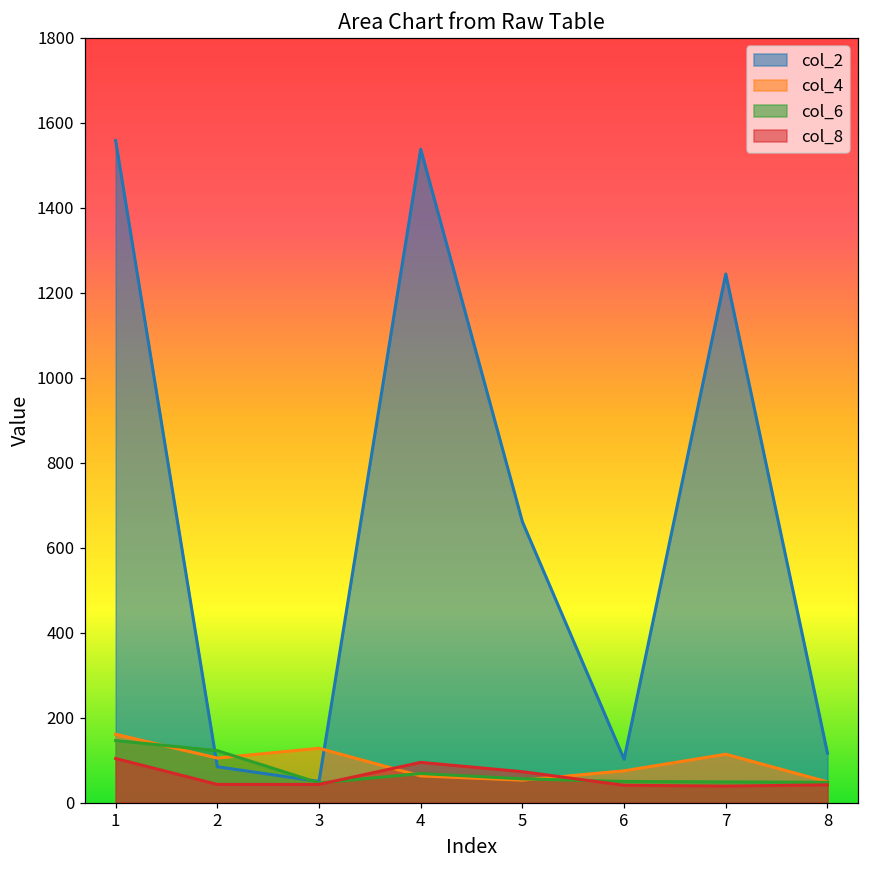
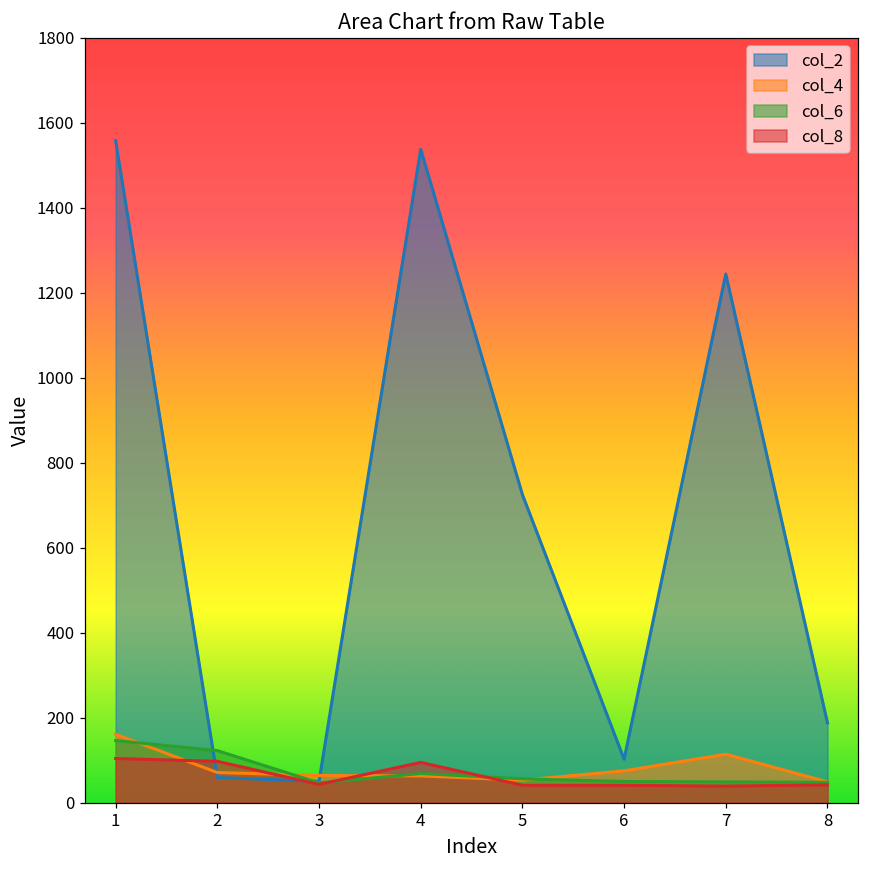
  {
    "col_2": {
      "1": 1560,
-     "2": 80,
+     "2": 60,
      "4": 1540,
-     "5": 660,
+     "5": 730,
      "6": 100,
      "7": 1240,
-     "8": 120
+     "8": 190
    },
    "col_4": {
      "1": 160,
-     "2": 110,
-     "3": 130,
+     "2": 70,
+     "3": 60,
      "6": 80,
      "7": 110
    },
    "col_6": {
      "1": 150,
      "2": 120,
      "6": 50,
      "7": 50
    },
    "col_8": {
      "1": 100,
-     "2": 40,
+     "2": 100,
      "4": 90,
-     "5": 70,
+     "5": 40,
      "6": 40,
      "7": 40
    }
  }
